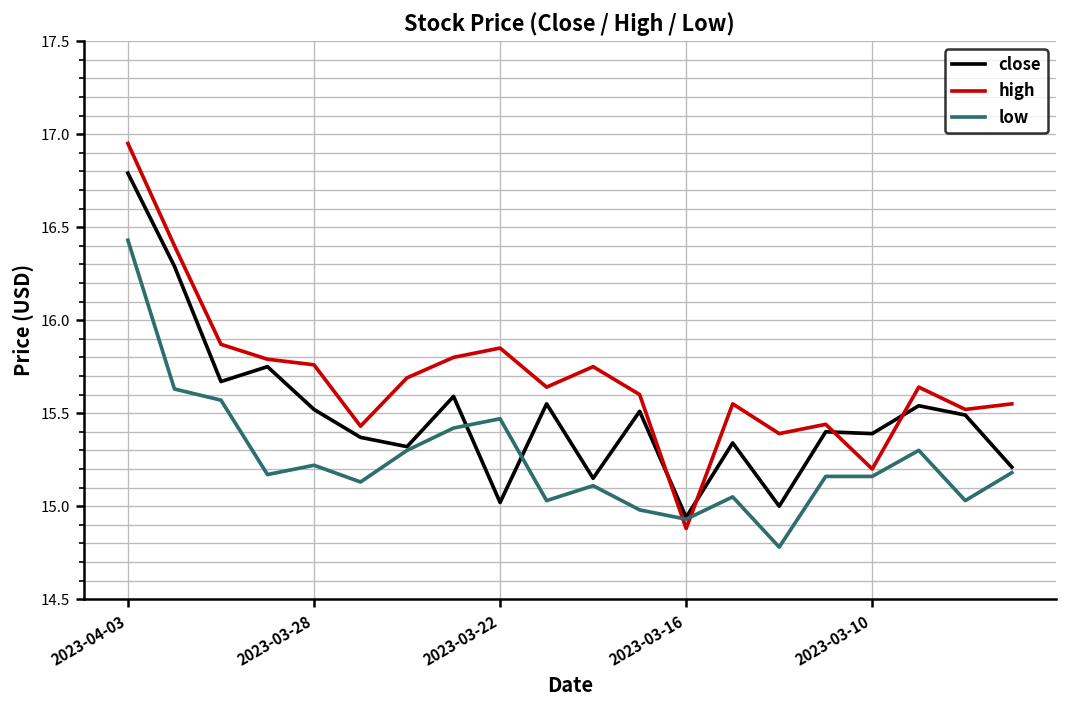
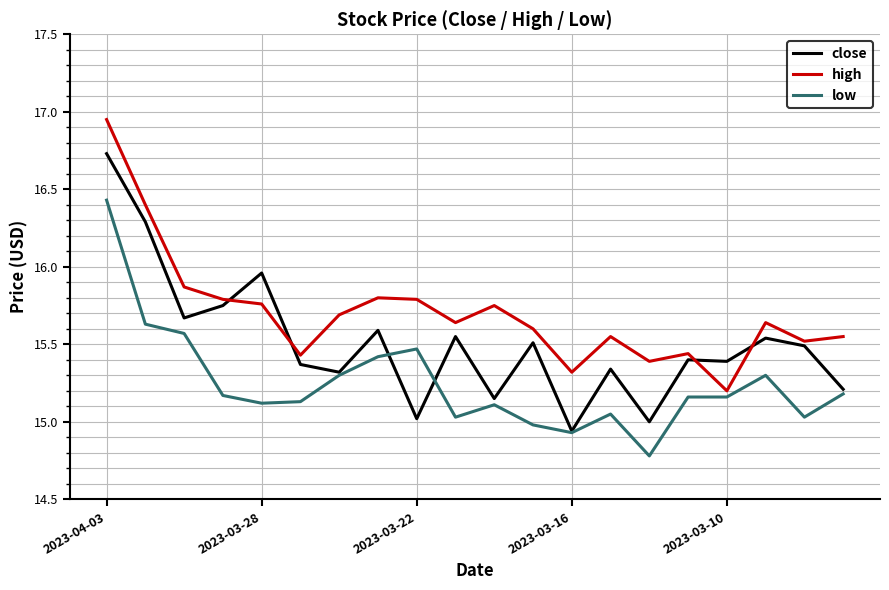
  {
    "close": {
-     "2023-04-03": 16.79,
-     "2023-03-28": 15.52,
+     "2023-04-03": 16.73,
+     "2023-03-28": 15.96,
      "2023-03-22": 15.02,
      "2023-03-10": 15.39
    },
    "high": {
      "2023-04-03": 16.95,
      "2023-03-28": 15.76,
-     "2023-03-22": 15.85,
-     "2023-03-16": 14.88,
+     "2023-03-22": 15.79,
+     "2023-03-16": 15.32,
      "2023-03-10": 15.20
    },
    "low": {
      "2023-04-03": 16.43,
-     "2023-03-28": 15.22,
+     "2023-03-28": 15.12,
      "2023-03-22": 15.47,
      "2023-03-10": 15.16
    }
  }
